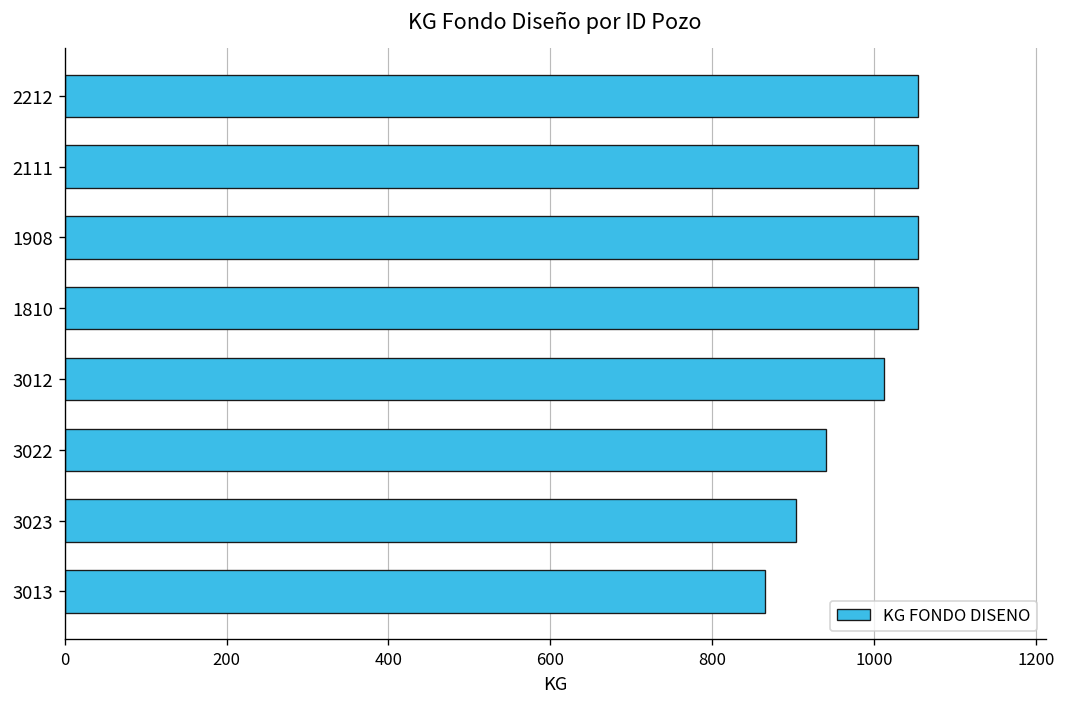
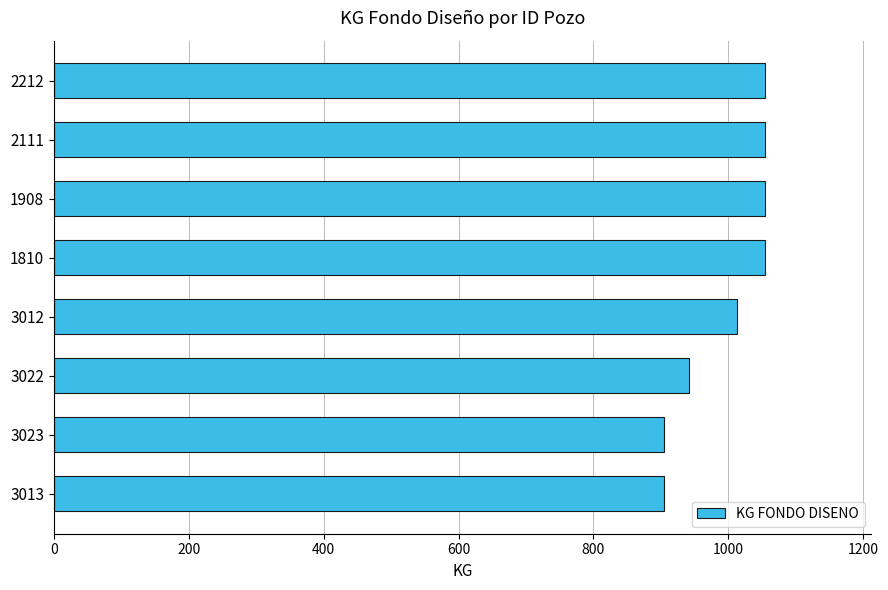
  {
    "2212": 1050,
    "2111": 1050,
    "1908": 1050,
    "1810": 1050,
    "3012": 1010,
    "3022": 940,
    "3023": 900,
-   "3013": 870
+   "3013": 900
  }
